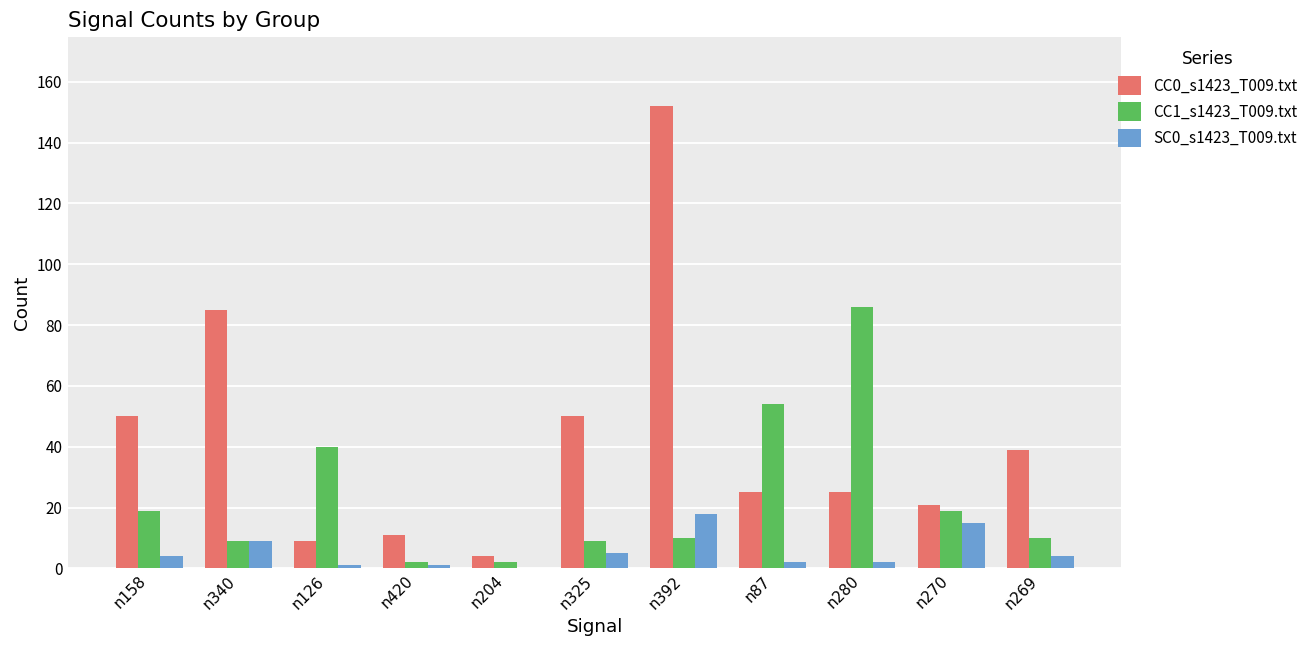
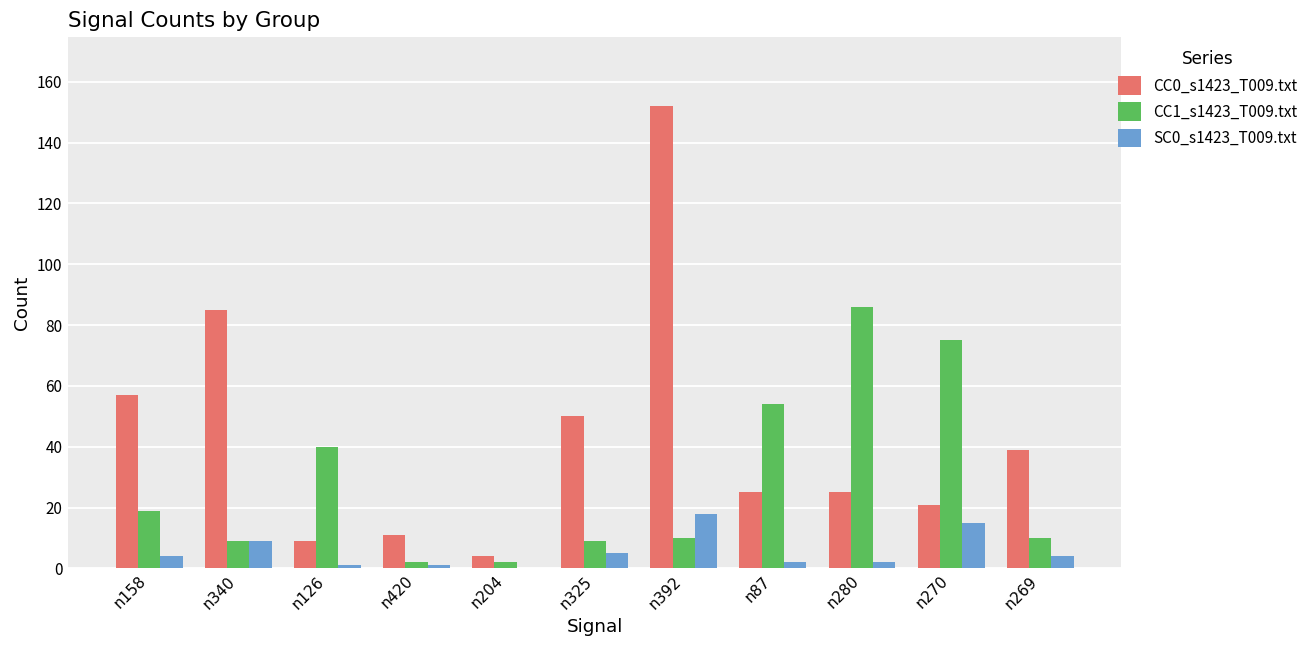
  {
    "CC0_s1423_T009.txt": {
-     "n158": 50,
+     "n158": 57,
      "n340": 85,
      "n126": 9,
      "n420": 11,
      "n204": 4,
      "n325": 50,
      "n392": 152,
      "n87": 25,
      "n280": 25,
      "n270": 21,
      "n269": 39
    },
    "CC1_s1423_T009.txt": {
      "n158": 19,
      "n340": 9,
      "n126": 40,
      "n420": 2,
      "n204": 2,
      "n325": 9,
      "n392": 10,
      "n87": 54,
      "n280": 86,
-     "n270": 19,
+     "n270": 75,
      "n269": 10
    },
    "SC0_s1423_T009.txt": {
      "n158": 4,
      "n340": 9,
      "n126": 1,
      "n420": 1,
      "n204": 0,
      "n325": 5,
      "n392": 18,
      "n87": 2,
      "n280": 2,
      "n270": 15,
      "n269": 4
    }
  }
